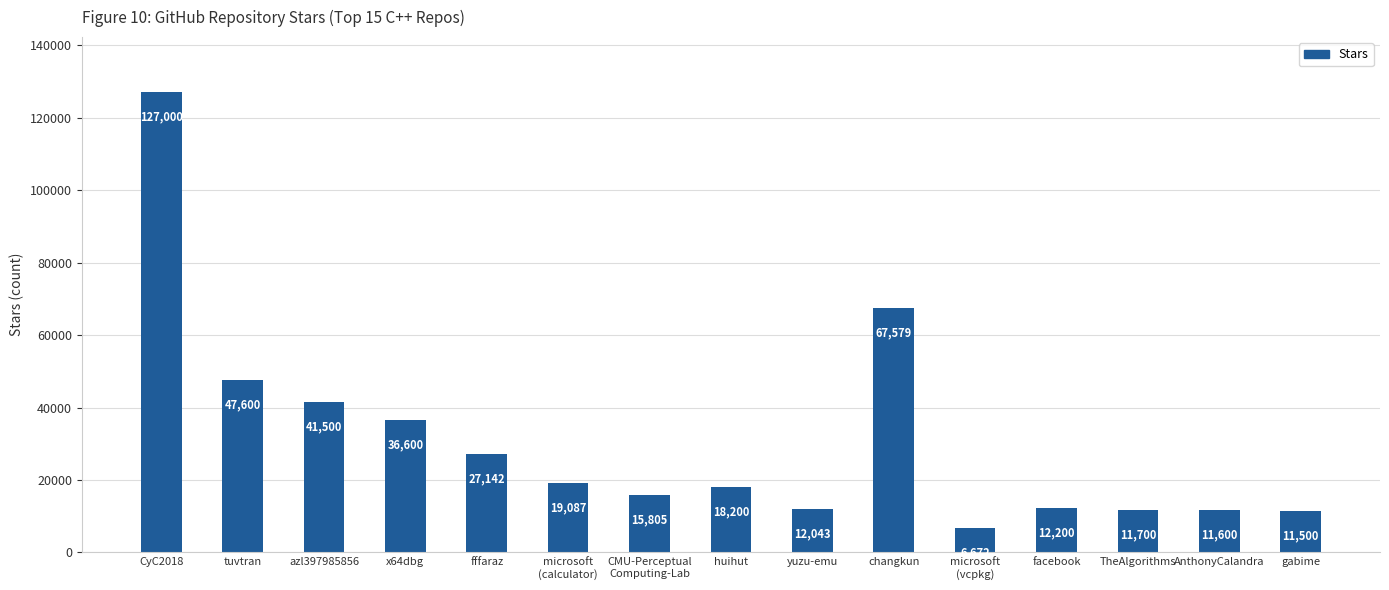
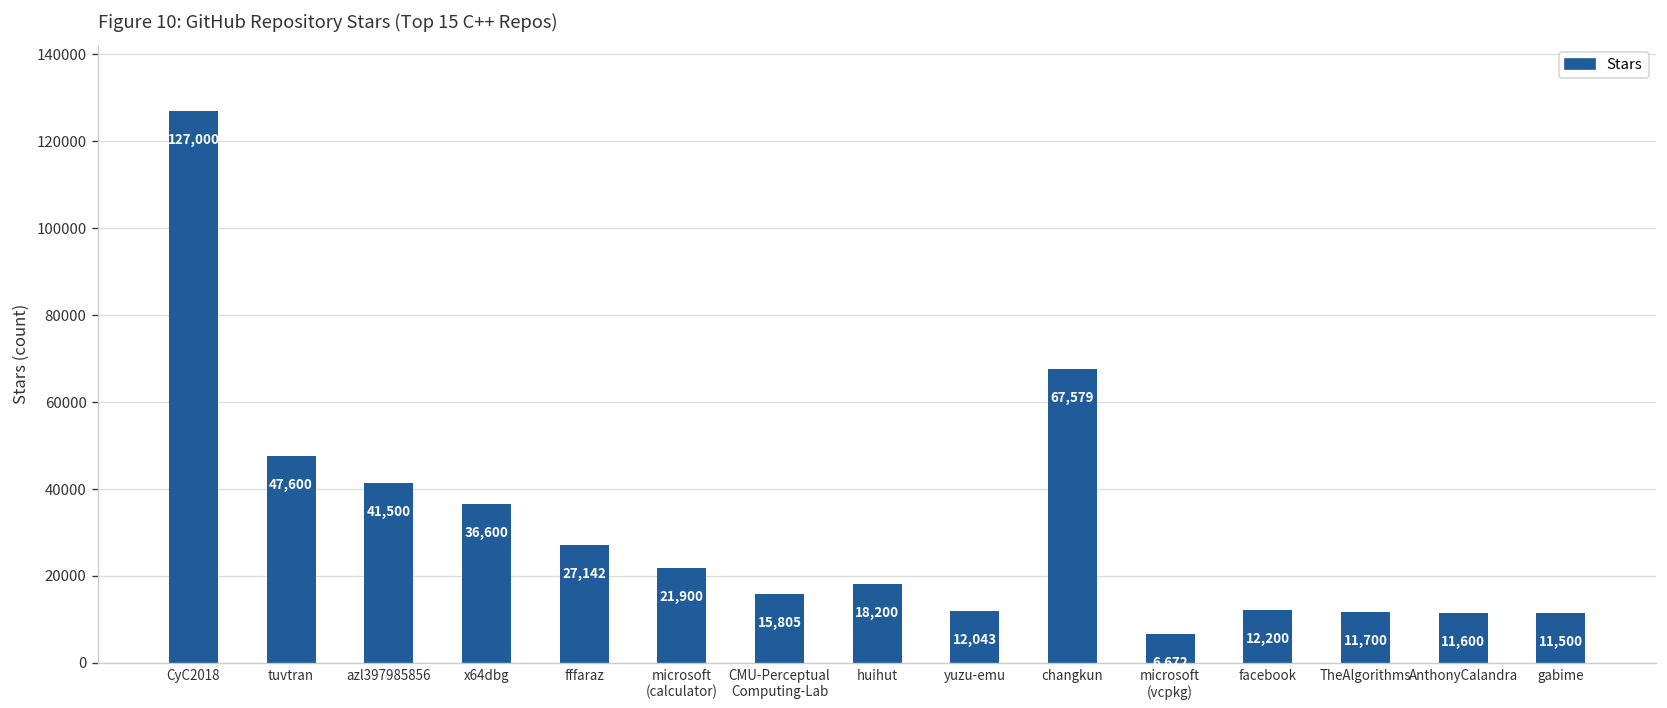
  {
    "CyC2018": "127,000",
    "tuvtran": "47,600",
    "azl397985856": "41,500",
    "x64dbg": "36,600",
    "fffaraz": "27,142",
-   "microsoft (calculator)": "19,087",
+   "microsoft (calculator)": "21,900",
    "CMU-Perceptual Computing-Lab": "15,805",
    "huihut": "18,200",
    "yuzu-emu": "12,043",
    "changkun": "67,579",
    "microsoft (vcpkg)": "6,672",
    "facebook": "12,200",
    "TheAlgorithms": "11,700",
    "AnthonyCalandra": "11,600",
    "gabime": "11,500"
  }
